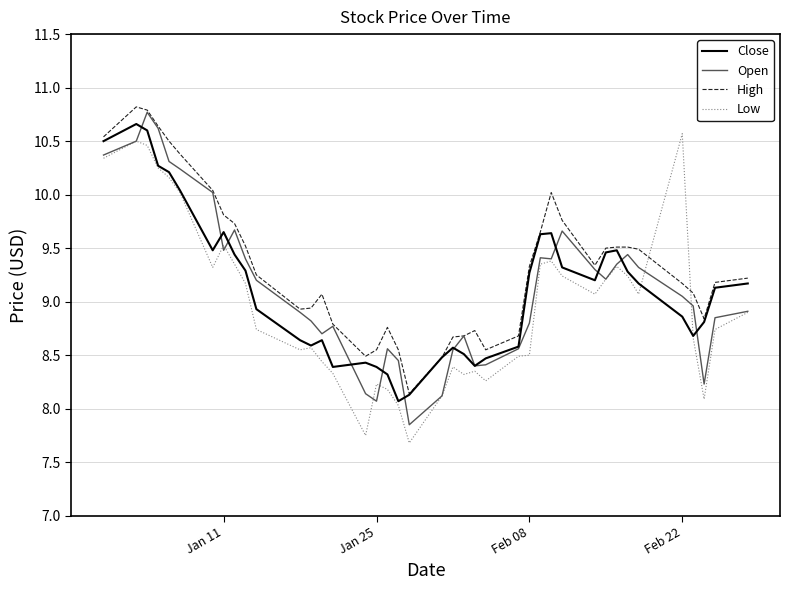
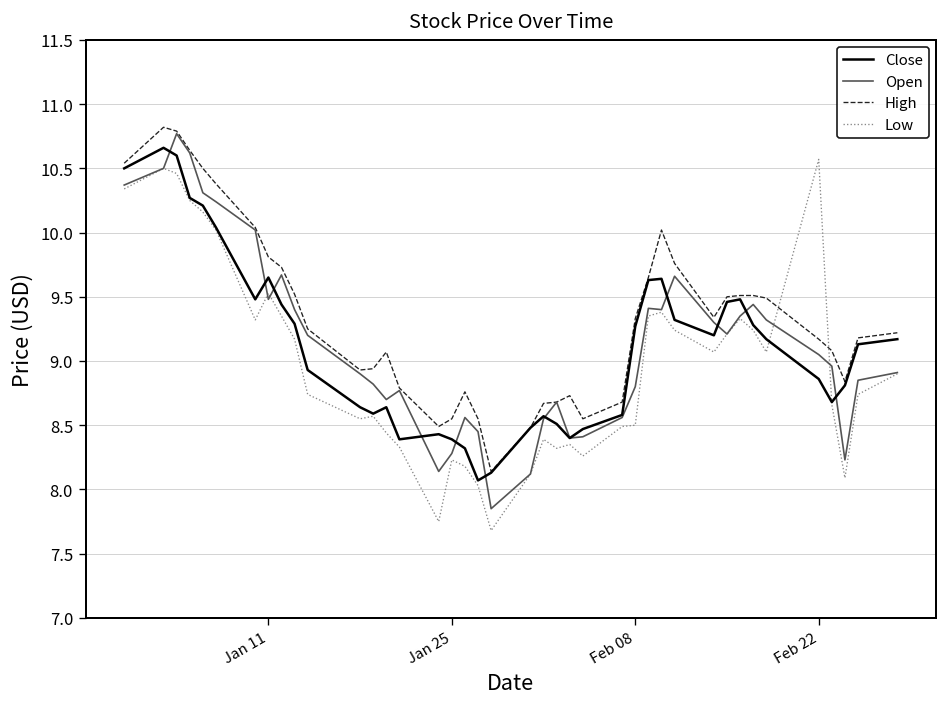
  {
    "Open": {
      "Jan 11": 9.48,
-     "Jan 25": 8.07,
+     "Jan 25": 8.28,
      "Feb 08": 8.80,
      "Feb 22": 9.05
    },
    "Low": {
      "Jan 11": 9.53,
      "Jan 25": 8.23,
      "Feb 08": 8.50,
      "Feb 22": 10.57
    }
  }
